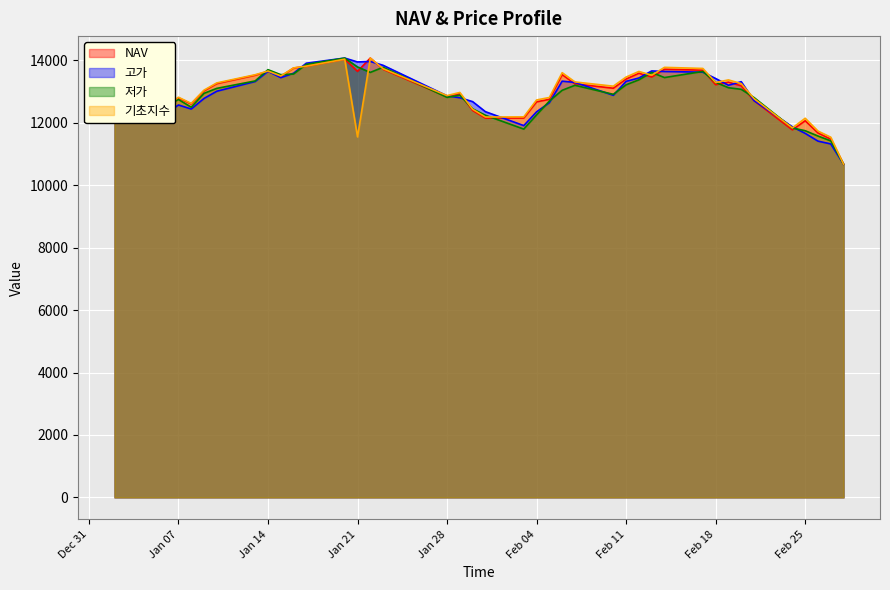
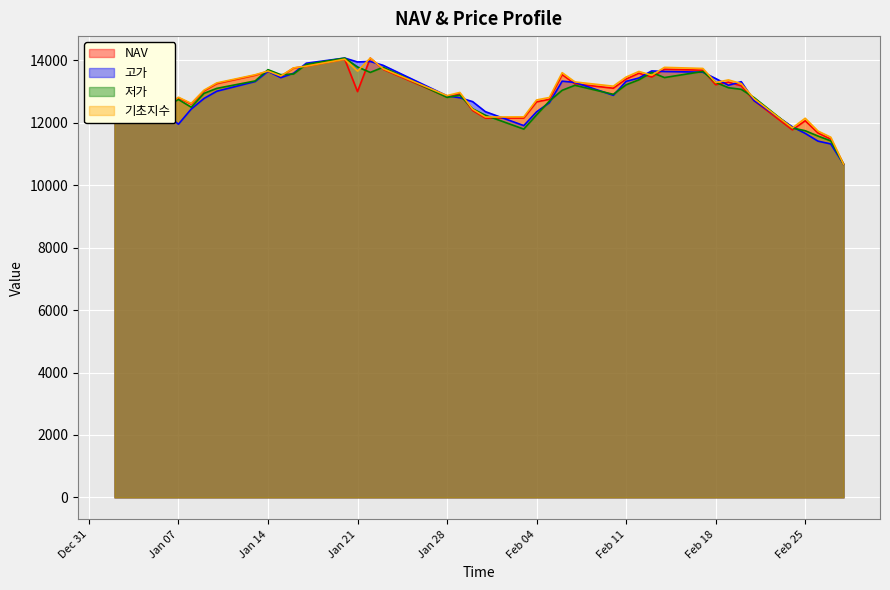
  {
    "NAV": {
-     "Jan 21": 13600
+     "Jan 21": 13000
    },
    "고가": {
-     "Jan 07": 12600,
+     "Jan 07": 12000,
      "Jan 21": 13900,
      "Feb 04": 12400,
      "Feb 18": 13400,
      "Feb 25": 11700
    },
    "저가": {
      "Jan 21": 13800,
      "Feb 04": 12300,
      "Feb 11": 13200,
      "Feb 25": 11700
    },
    "기초지수": {
-     "Jan 21": 11500
+     "Jan 21": 13700
    }
  }
